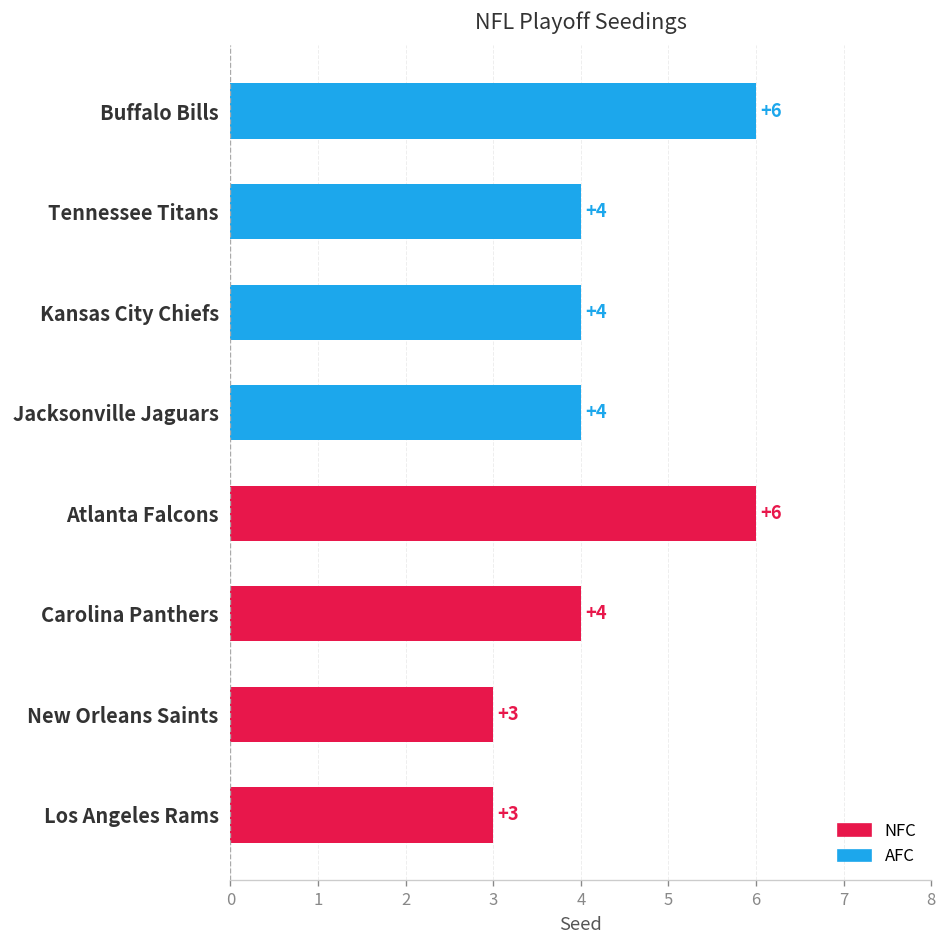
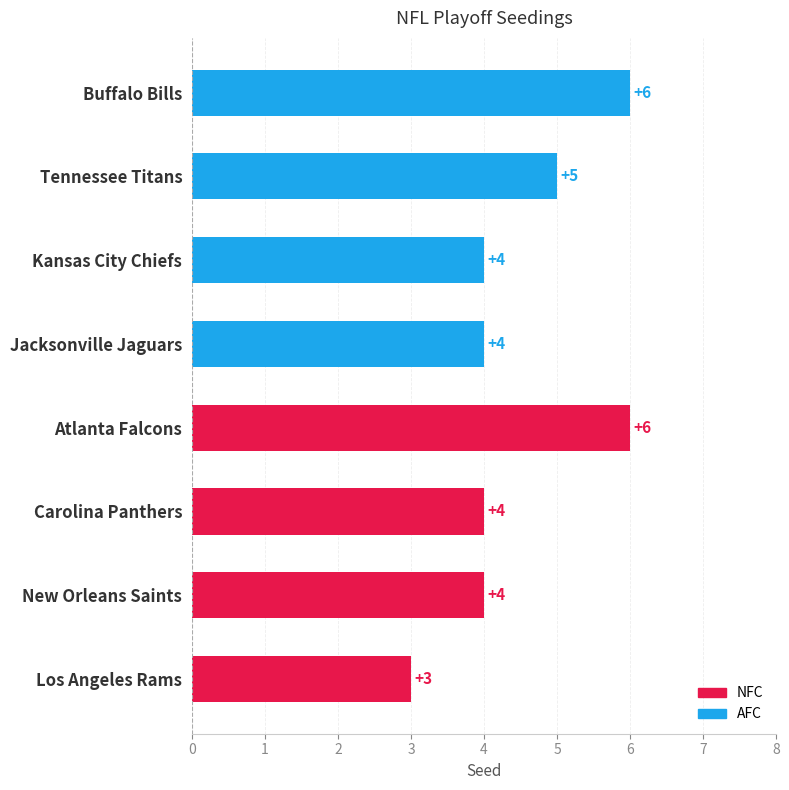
  {
    "Buffalo Bills": "+6",
-   "Tennessee Titans": "+4",
+   "Tennessee Titans": "+5",
    "Kansas City Chiefs": "+4",
    "Jacksonville Jaguars": "+4",
    "Atlanta Falcons": "+6",
    "Carolina Panthers": "+4",
-   "New Orleans Saints": "+3",
+   "New Orleans Saints": "+4",
    "Los Angeles Rams": "+3"
  }
